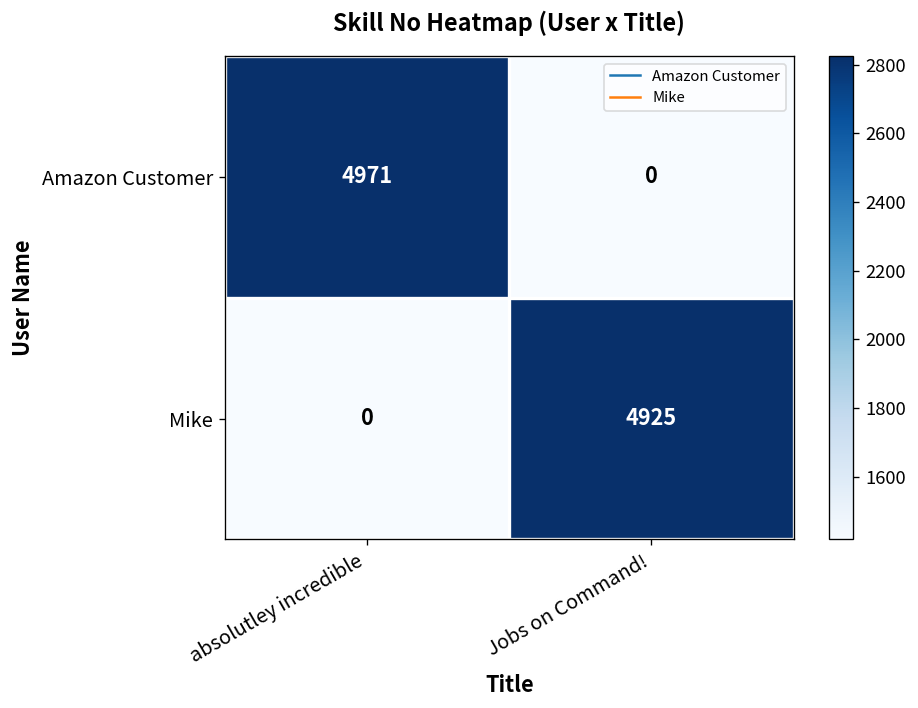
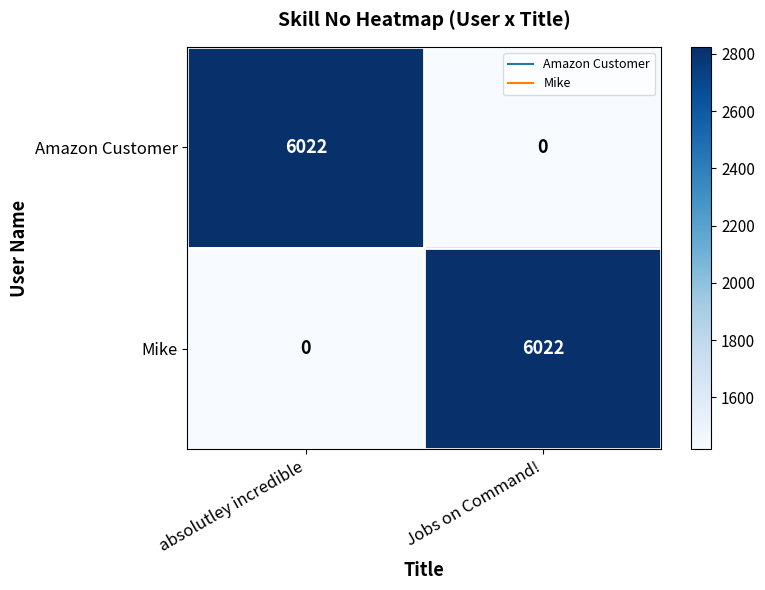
  {
    "Amazon Customer": {
-     "absolutley incredible": 4971,
+     "absolutley incredible": 6022,
      "Jobs on Command!": 0
    },
    "Mike": {
      "absolutley incredible": 0,
-     "Jobs on Command!": 4925
+     "Jobs on Command!": 6022
    }
  }
